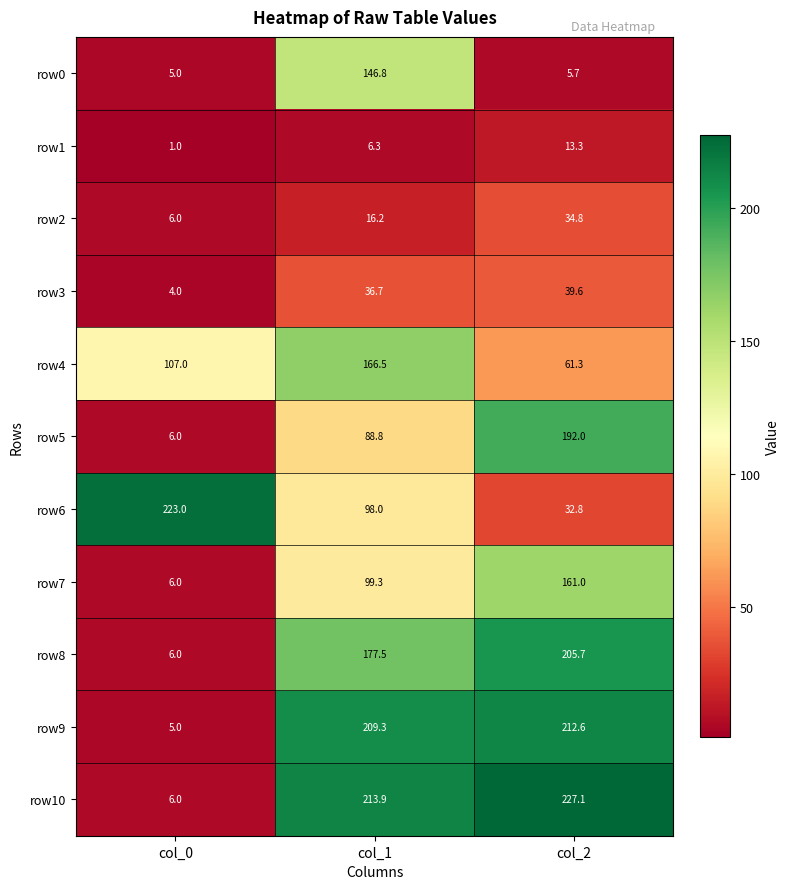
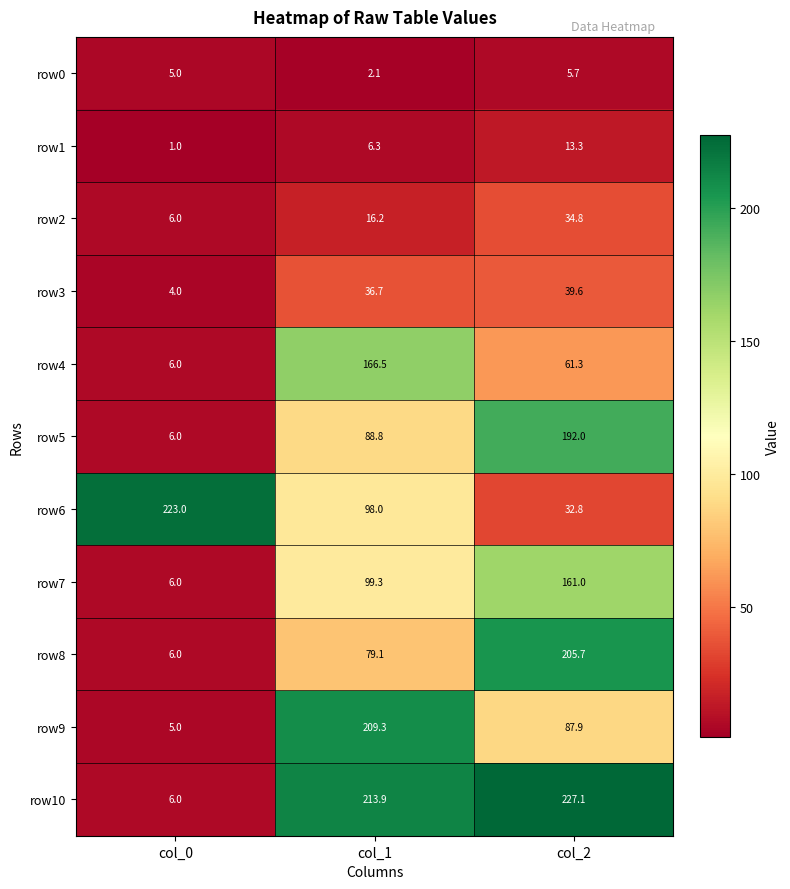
  {
    "row0": {
      "col_0": 5.0,
-     "col_1": 146.8,
+     "col_1": 2.1,
      "col_2": 5.7
    },
    "row1": {
      "col_0": 1.0,
      "col_1": 6.3,
      "col_2": 13.3
    },
    "row2": {
      "col_0": 6.0,
      "col_1": 16.2,
      "col_2": 34.8
    },
    "row3": {
      "col_0": 4.0,
      "col_1": 36.7,
      "col_2": 39.6
    },
    "row4": {
-     "col_0": 107.0,
+     "col_0": 6.0,
      "col_1": 166.5,
      "col_2": 61.3
    },
    "row5": {
      "col_0": 6.0,
      "col_1": 88.8,
      "col_2": 192.0
    },
    "row6": {
      "col_0": 223.0,
      "col_1": 98.0,
      "col_2": 32.8
    },
    "row7": {
      "col_0": 6.0,
      "col_1": 99.3,
      "col_2": 161.0
    },
    "row8": {
      "col_0": 6.0,
-     "col_1": 177.5,
+     "col_1": 79.1,
      "col_2": 205.7
    },
    "row9": {
      "col_0": 5.0,
      "col_1": 209.3,
-     "col_2": 212.6
+     "col_2": 87.9
    },
    "row10": {
      "col_0": 6.0,
      "col_1": 213.9,
      "col_2": 227.1
    }
  }
